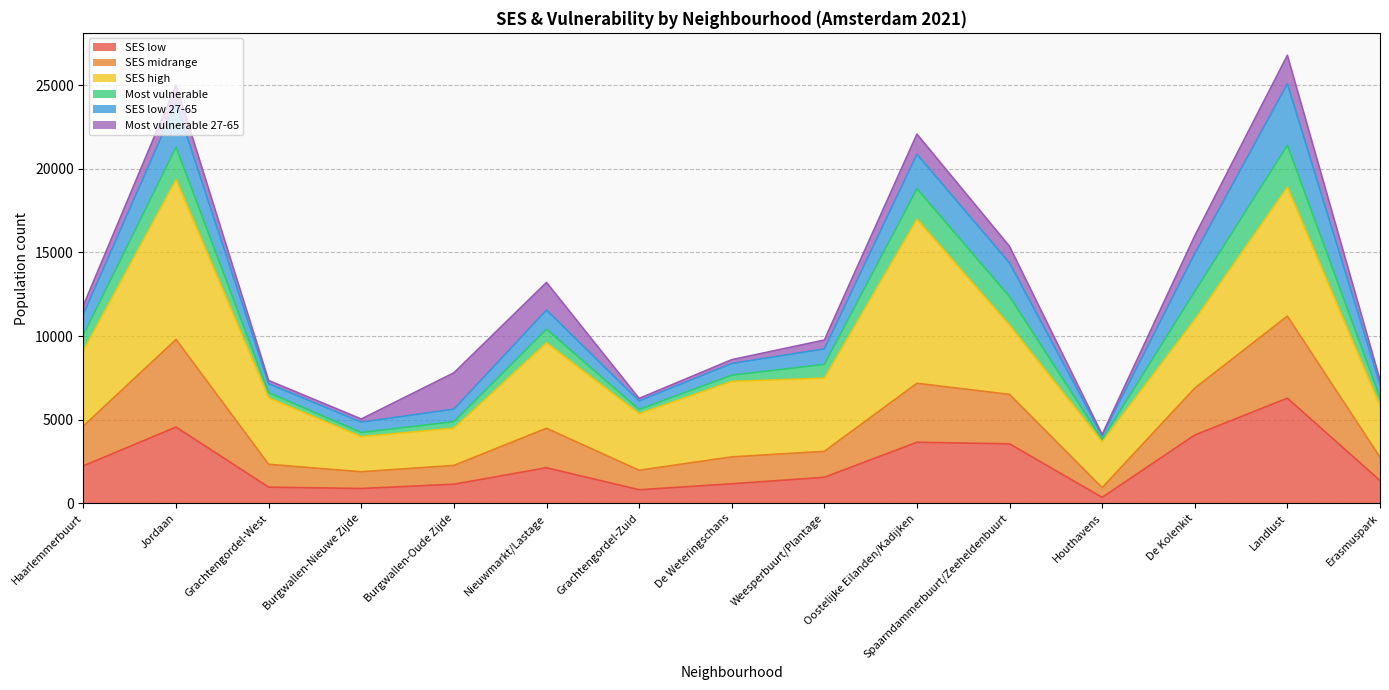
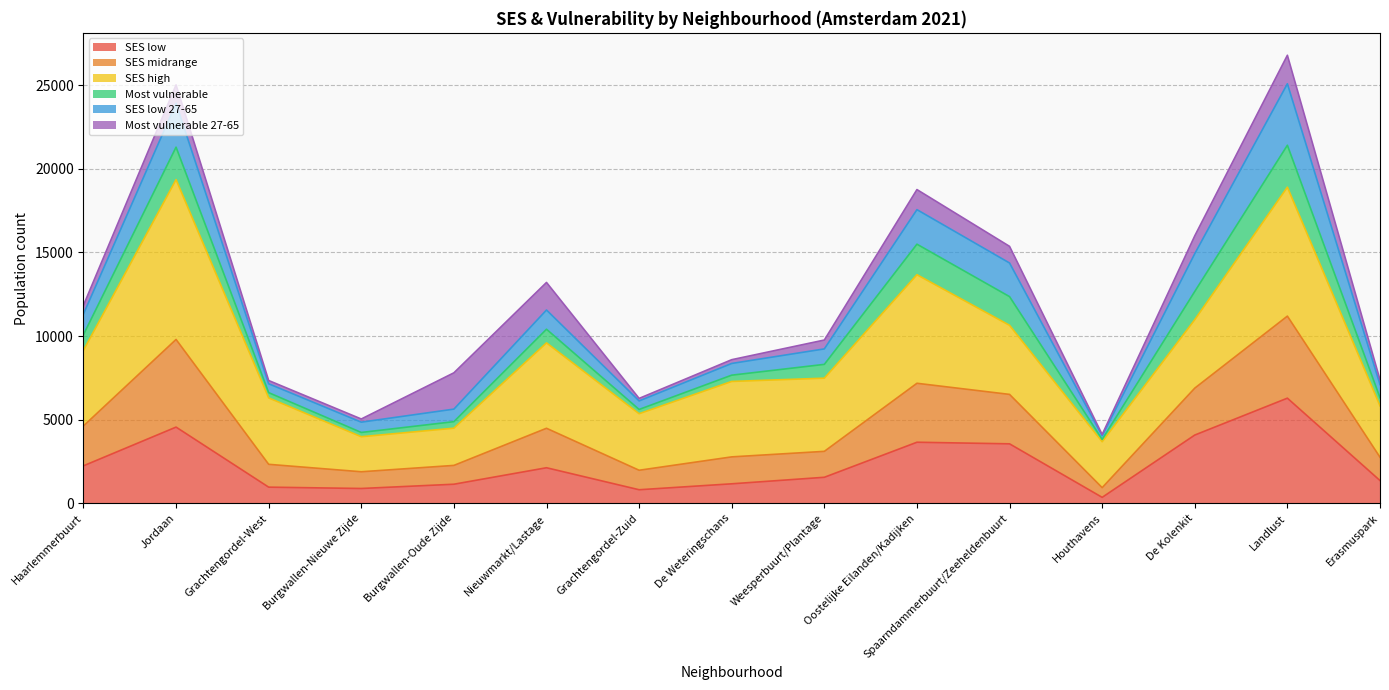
  {
    "SES high": {
      "Haarlemmerbuurt": 4500,
      "Jordaan": 9600,
      "Grachtengordel-West": 4000,
      "Burgwallen-Nieuwe Zijde": 2100,
      "Burgwallen-Oude Zijde": 2200,
      "Nieuwmarkt/Lastage": 5100,
      "Grachtengordel-Zuid": 3400,
      "De Weteringschans": 4500,
      "Weesperbuurt/Plantage": 4400,
-     "Oostelijke Eilanden/Kadijken": 9800,
+     "Oostelijke Eilanden/Kadijken": 6500,
      "Spaarndammerbuurt/Zeeheldenbuurt": 4100,
      "De Kolenkit": 4100,
      "Landlust": 7700,
      "Erasmuspark": 3100
    },
    "Most vulnerable": {
      "Haarlemmerbuurt": 900,
      "Jordaan": 1900,
      "Grachtengordel-West": 300,
      "Burgwallen-Nieuwe Zijde": 300,
      "Burgwallen-Oude Zijde": 400,
      "Nieuwmarkt/Lastage": 800,
      "Grachtengordel-Zuid": 300,
      "De Weteringschans": 400,
      "Weesperbuurt/Plantage": 800,
      "Oostelijke Eilanden/Kadijken": 1800,
      "Spaarndammerbuurt/Zeeheldenbuurt": 1700,
      "De Kolenkit": 1700,
      "Landlust": 2500,
      "Erasmuspark": 500
    },
    "SES low 27-65": {
      "Haarlemmerbuurt": 1200,
      "Grachtengordel-West": 500,
      "Burgwallen-Nieuwe Zijde": 600,
      "Burgwallen-Oude Zijde": 800,
      "Nieuwmarkt/Lastage": 1200,
      "De Weteringschans": 700,
      "Weesperbuurt/Plantage": 900,
      "Oostelijke Eilanden/Kadijken": 2100,
      "Spaarndammerbuurt/Zeeheldenbuurt": 2000,
      "De Kolenkit": 2300,
      "Landlust": 3700,
      "Erasmuspark": 800
    },
    "Most vulnerable 27-65": {
      "Haarlemmerbuurt": 500,
      "Grachtengordel-West": 200,
      "Burgwallen-Nieuwe Zijde": 200,
      "Burgwallen-Oude Zijde": 2200,
      "Nieuwmarkt/Lastage": 1600,
      "De Weteringschans": 200,
      "Weesperbuurt/Plantage": 500,
      "Oostelijke Eilanden/Kadijken": 1200,
      "Spaarndammerbuurt/Zeeheldenbuurt": 1000,
      "De Kolenkit": 1100,
      "Landlust": 1700,
      "Erasmuspark": 300
    }
  }
